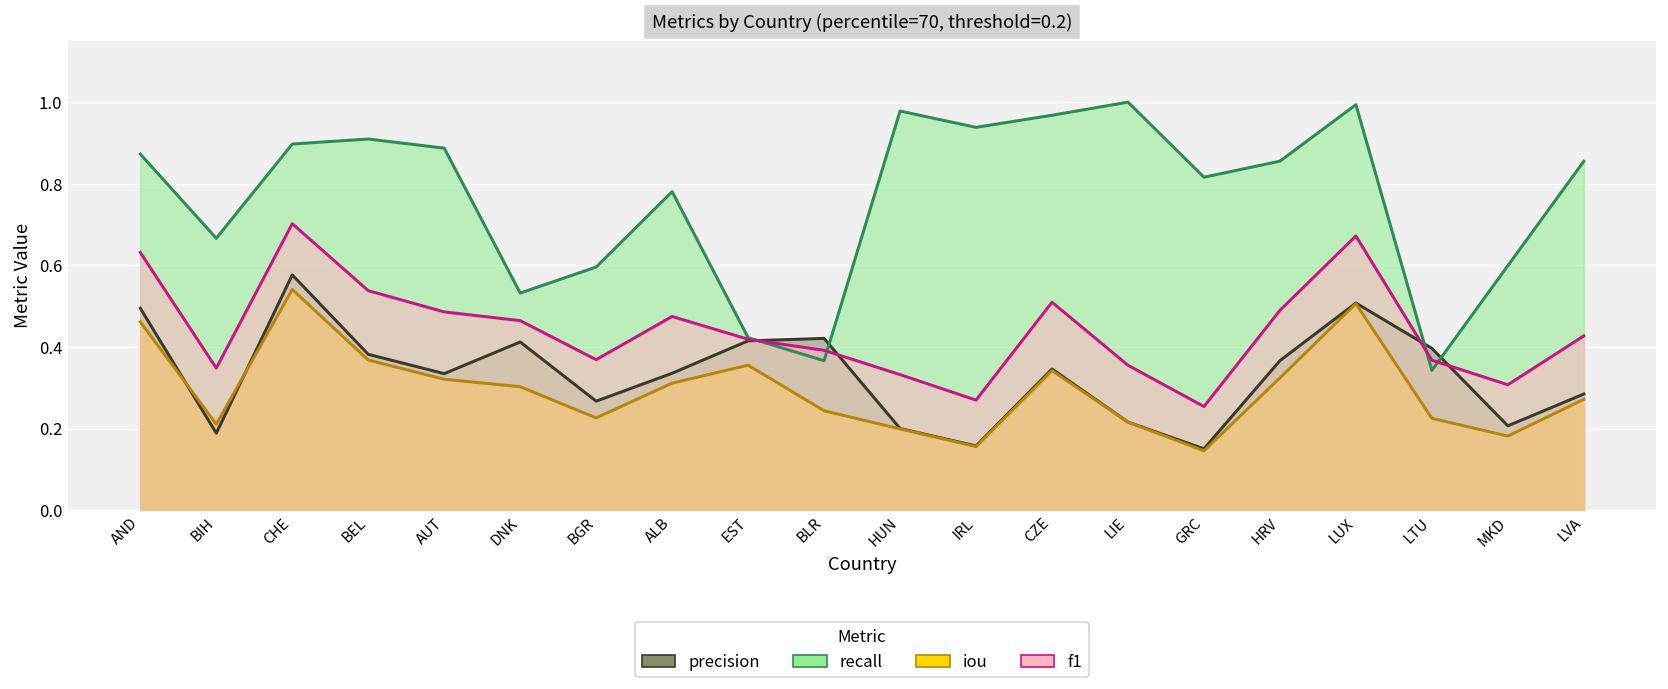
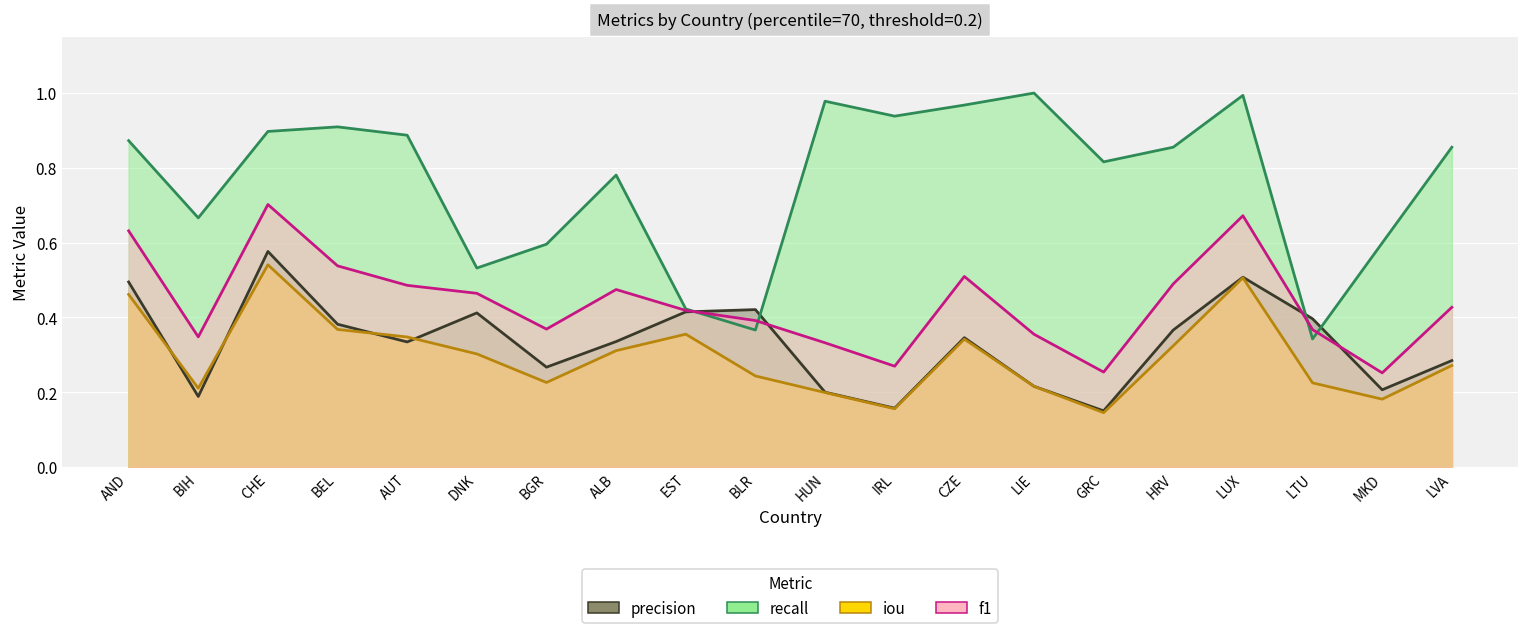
  {
    "precision": {
      "AND": 0.49,
      "BIH": 0.19,
      "CHE": 0.58,
      "BEL": 0.38,
      "AUT": 0.33,
      "DNK": 0.41,
      "BGR": 0.27,
      "ALB": 0.34,
      "BLR": 0.42,
      "HRV": 0.37,
      "LTU": 0.40,
      "MKD": 0.21,
      "LVA": 0.28
    },
    "recall": {
      "AND": 0.87,
      "BIH": 0.67,
      "CHE": 0.90,
      "BEL": 0.91,
      "AUT": 0.89,
      "DNK": 0.53,
      "BGR": 0.60,
      "ALB": 0.78,
      "BLR": 0.37,
      "HUN": 0.98,
      "IRL": 0.94,
      "CZE": 0.97,
      "LIE": 1.00,
      "GRC": 0.82,
      "HRV": 0.86,
      "LUX": 0.99,
      "LTU": 0.34,
      "MKD": 0.60,
      "LVA": 0.86
    },
    "iou": {
      "AND": 0.46,
      "BIH": 0.21,
      "CHE": 0.54,
      "BEL": 0.37,
-     "AUT": 0.32,
+     "AUT": 0.35,
      "DNK": 0.30,
      "BGR": 0.23,
      "ALB": 0.31,
      "EST": 0.36,
      "BLR": 0.24,
      "HRV": 0.32,
      "LTU": 0.23,
      "MKD": 0.18,
      "LVA": 0.27
    },
    "f1": {
      "AND": 0.63,
      "BIH": 0.35,
      "CHE": 0.70,
      "BEL": 0.54,
      "AUT": 0.49,
      "DNK": 0.46,
      "BGR": 0.37,
      "ALB": 0.47,
      "BLR": 0.39,
      "HUN": 0.33,
      "IRL": 0.27,
      "CZE": 0.51,
      "LIE": 0.36,
      "GRC": 0.25,
      "HRV": 0.49,
      "LUX": 0.67,
      "LTU": 0.37,
-     "MKD": 0.31,
+     "MKD": 0.25,
      "LVA": 0.43
    }
  }
